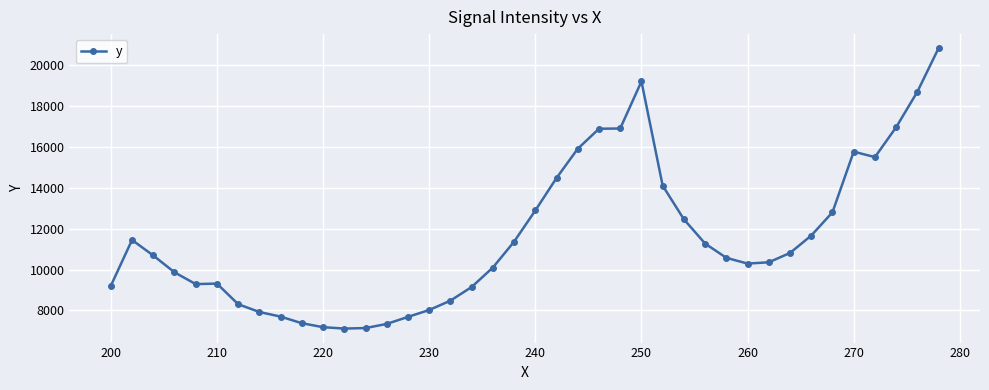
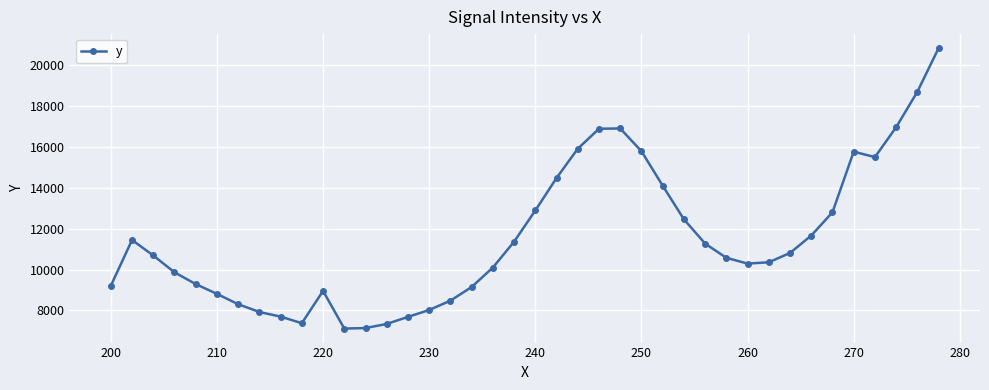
  {
    "200": 9200,
-   "210": 9300,
-   "220": 7200,
+   "210": 8800,
+   "220": 9000,
    "230": 8000,
    "240": 12900,
-   "250": 19200,
+   "250": 15800,
    "260": 10300,
    "270": 15800
  }
